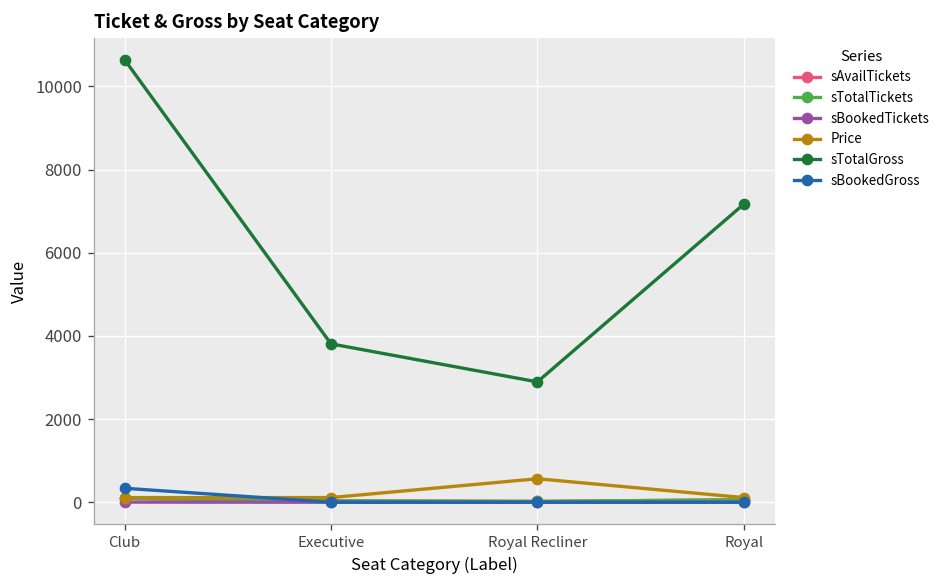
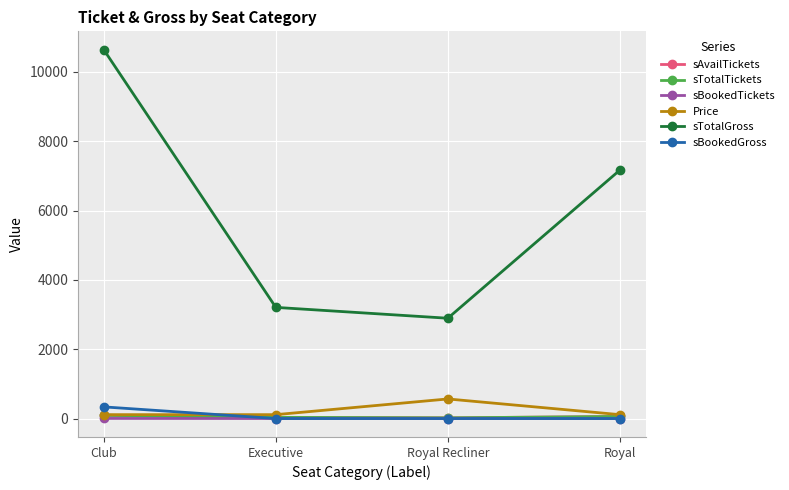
  {
    "sBookedTickets": {
      "Club": 0
    },
    "Price": {
      "Executive": 100,
      "Royal Recliner": 600
    },
    "sTotalGross": {
      "Club": 10600,
-     "Executive": 3800,
+     "Executive": 3200,
      "Royal Recliner": 2900,
      "Royal": 7200
    },
    "sBookedGross": {
      "Club": 300
    }
  }
